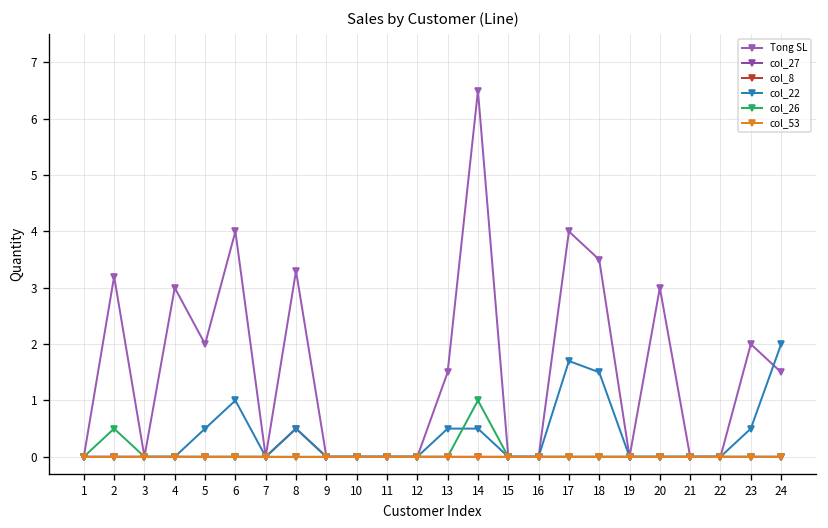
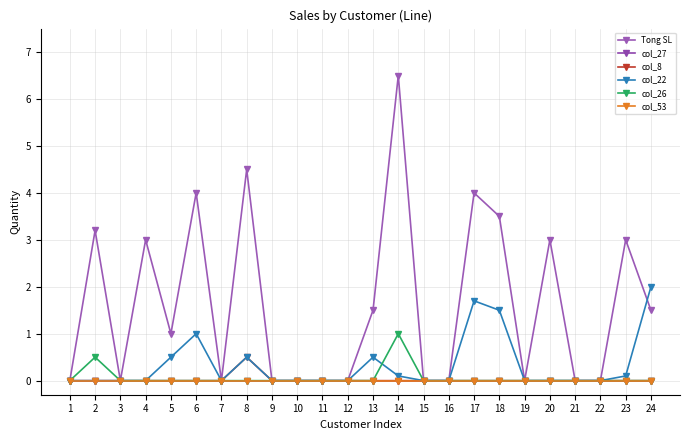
  {
    "Tong SL": {
      "2": 3.2,
      "4": 3.0,
-     "5": 2,
+     "5": 1,
      "6": 4.0,
-     "8": 3.3,
+     "8": 4.5,
      "13": 1.5,
      "14": 6.5,
      "17": 4.0,
      "18": 3.5,
      "20": 3.0,
-     "23": 2,
+     "23": 3,
      "24": 1.5
    },
    "col_22": {
      "5": 0.5,
      "6": 1.0,
      "13": 0.5,
-     "14": 0.5,
+     "14": 0.1,
      "17": 1.7,
      "18": 1.5,
-     "23": 0.5,
+     "23": 0.1,
      "24": 2.0
    },
    "col_26": {
      "2": 0.5,
      "14": 1.0
    }
  }
